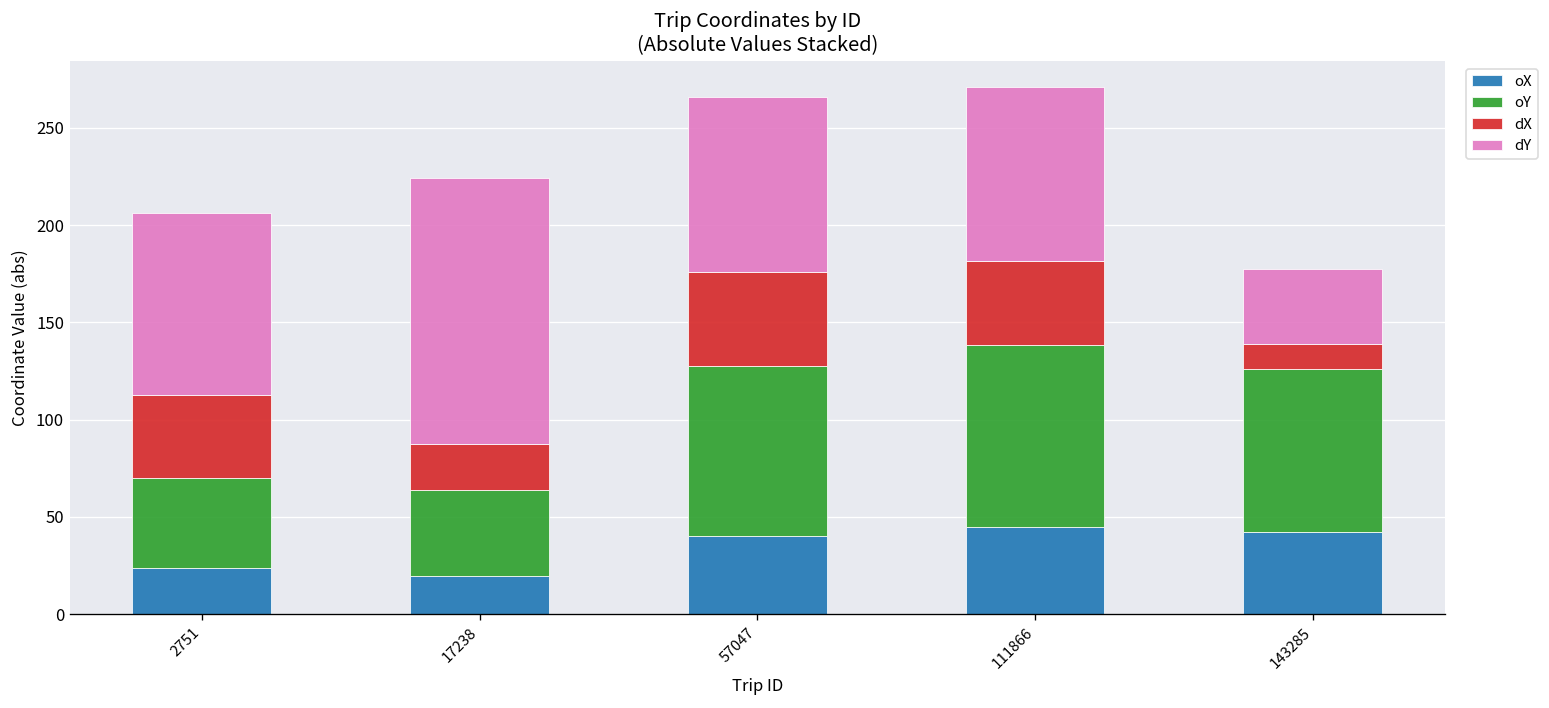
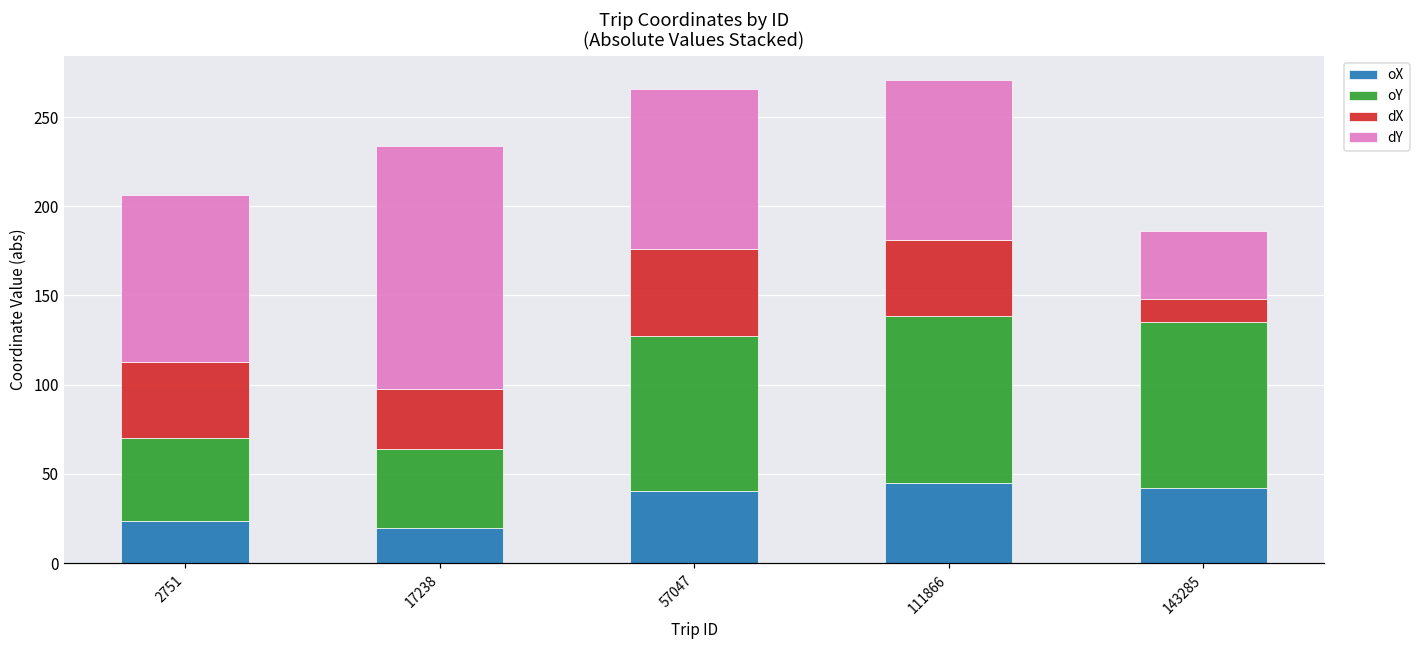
  {
    "oX": {
      "2751": 24,
      "17238": 20,
      "57047": 40,
      "111866": 45,
      "143285": 42
    },
    "oY": {
      "2751": 47,
      "17238": 44,
      "57047": 87,
      "111866": 93,
-     "143285": 84
+     "143285": 93
    },
    "dX": {
      "2751": 42,
-     "17238": 24,
+     "17238": 34,
      "57047": 48,
      "111866": 43,
      "143285": 13
    },
    "dY": {
      "2751": 94,
      "17238": 136,
      "57047": 90,
      "111866": 89,
      "143285": 39
    }
  }
